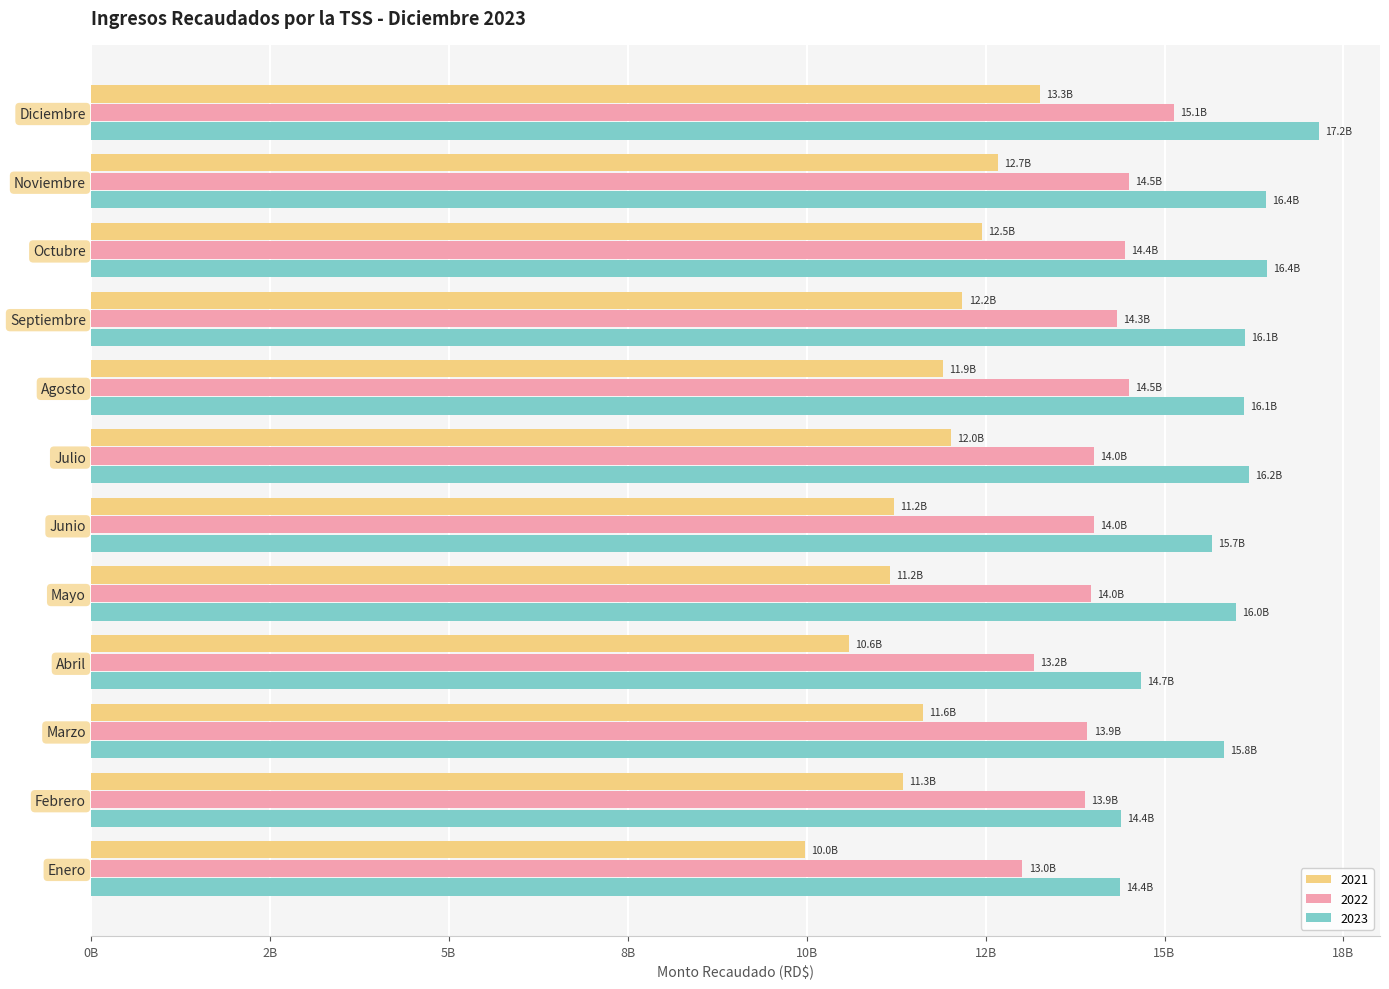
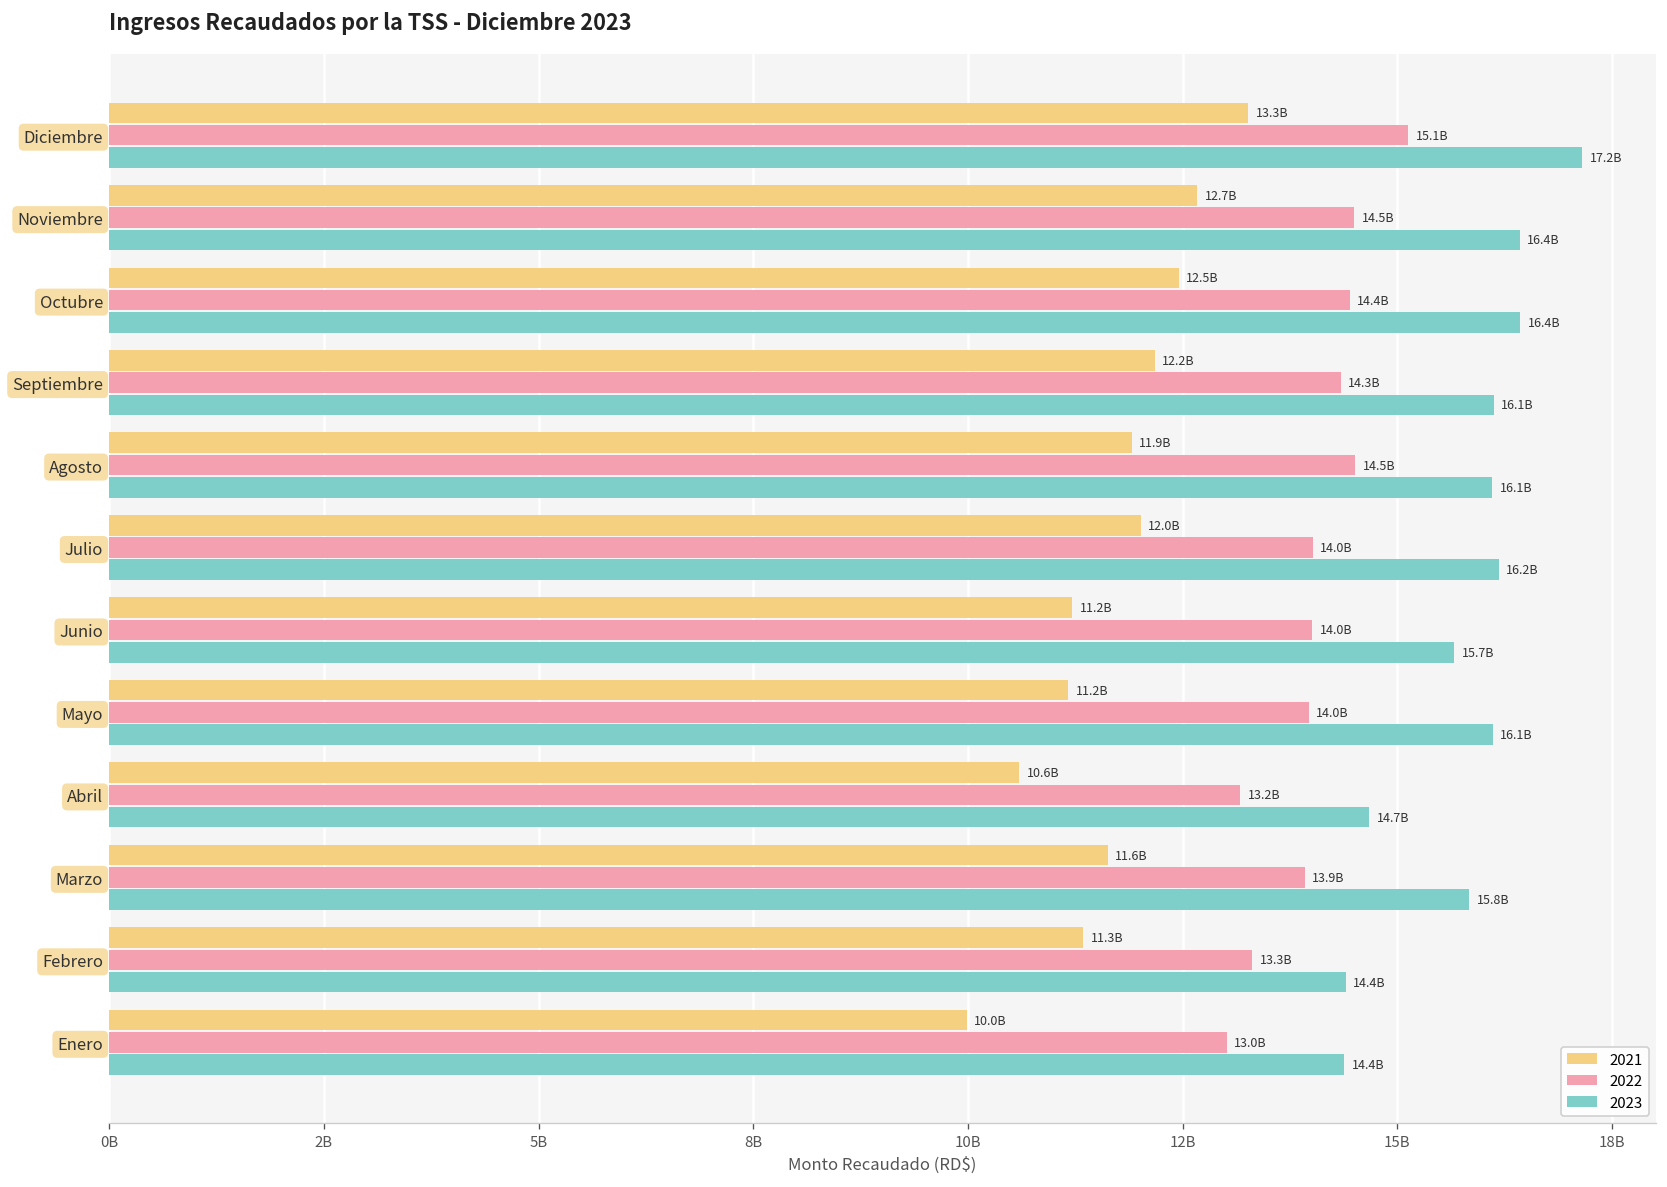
  {
    "2021": {
      "Diciembre": "13.3B",
      "Noviembre": "12.7B",
      "Octubre": "12.5B",
      "Septiembre": "12.2B",
      "Agosto": "11.9B",
      "Julio": "12.0B",
      "Junio": "11.2B",
      "Mayo": "11.2B",
      "Abril": "10.6B",
      "Marzo": "11.6B",
      "Febrero": "11.3B",
      "Enero": "10.0B"
    },
    "2022": {
      "Diciembre": "15.1B",
      "Noviembre": "14.5B",
      "Octubre": "14.4B",
      "Septiembre": "14.3B",
      "Agosto": "14.5B",
      "Julio": "14.0B",
      "Junio": "14.0B",
      "Mayo": "14.0B",
      "Abril": "13.2B",
      "Marzo": "13.9B",
-     "Febrero": "13.9B",
+     "Febrero": "13.3B",
      "Enero": "13.0B"
    },
    "2023": {
      "Diciembre": "17.2B",
      "Noviembre": "16.4B",
      "Octubre": "16.4B",
      "Septiembre": "16.1B",
      "Agosto": "16.1B",
      "Julio": "16.2B",
      "Junio": "15.7B",
-     "Mayo": "16.0B",
+     "Mayo": "16.1B",
      "Abril": "14.7B",
      "Marzo": "15.8B",
      "Febrero": "14.4B",
      "Enero": "14.4B"
    }
  }
